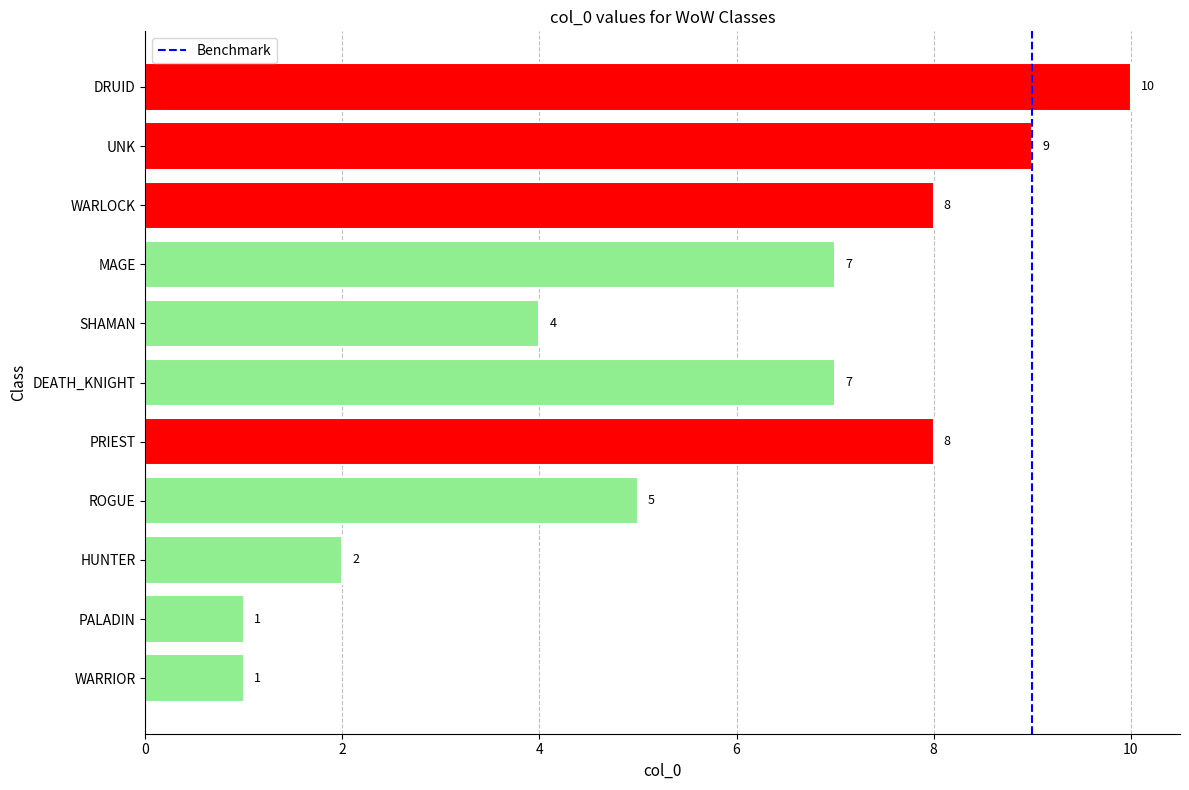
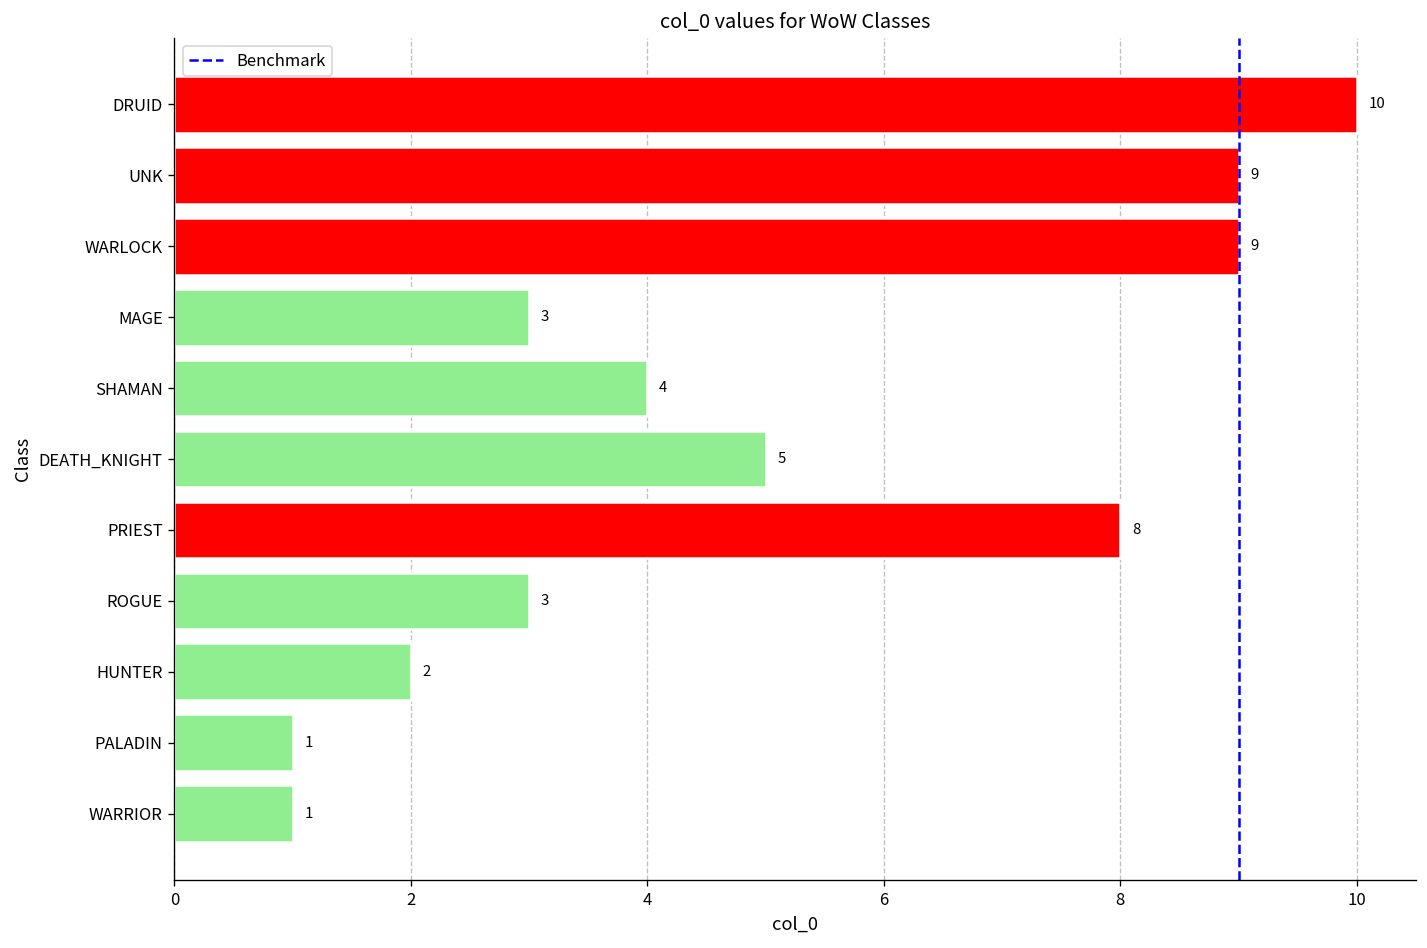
  {
    "DRUID": 10,
    "UNK": 9,
-   "WARLOCK": 8,
-   "MAGE": 7,
+   "WARLOCK": 9,
+   "MAGE": 3,
    "SHAMAN": 4,
-   "DEATH_KNIGHT": 7,
+   "DEATH_KNIGHT": 5,
    "PRIEST": 8,
-   "ROGUE": 5,
+   "ROGUE": 3,
    "HUNTER": 2,
    "PALADIN": 1,
    "WARRIOR": 1
  }
